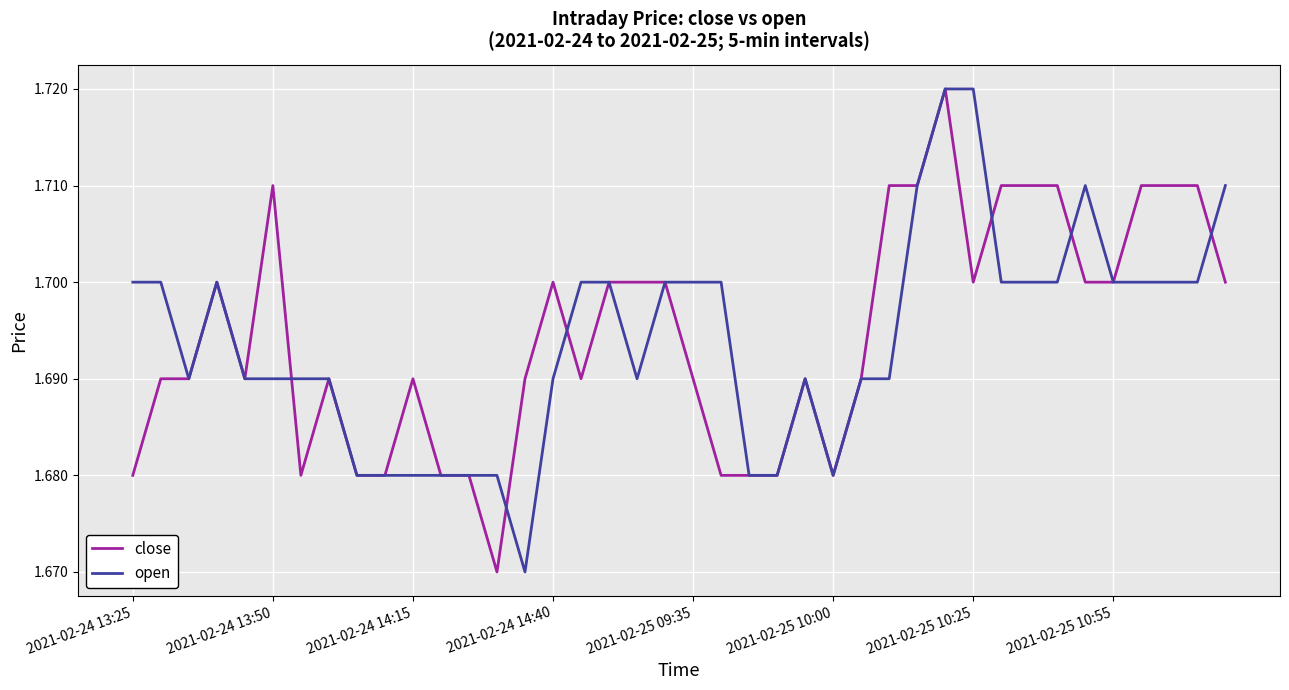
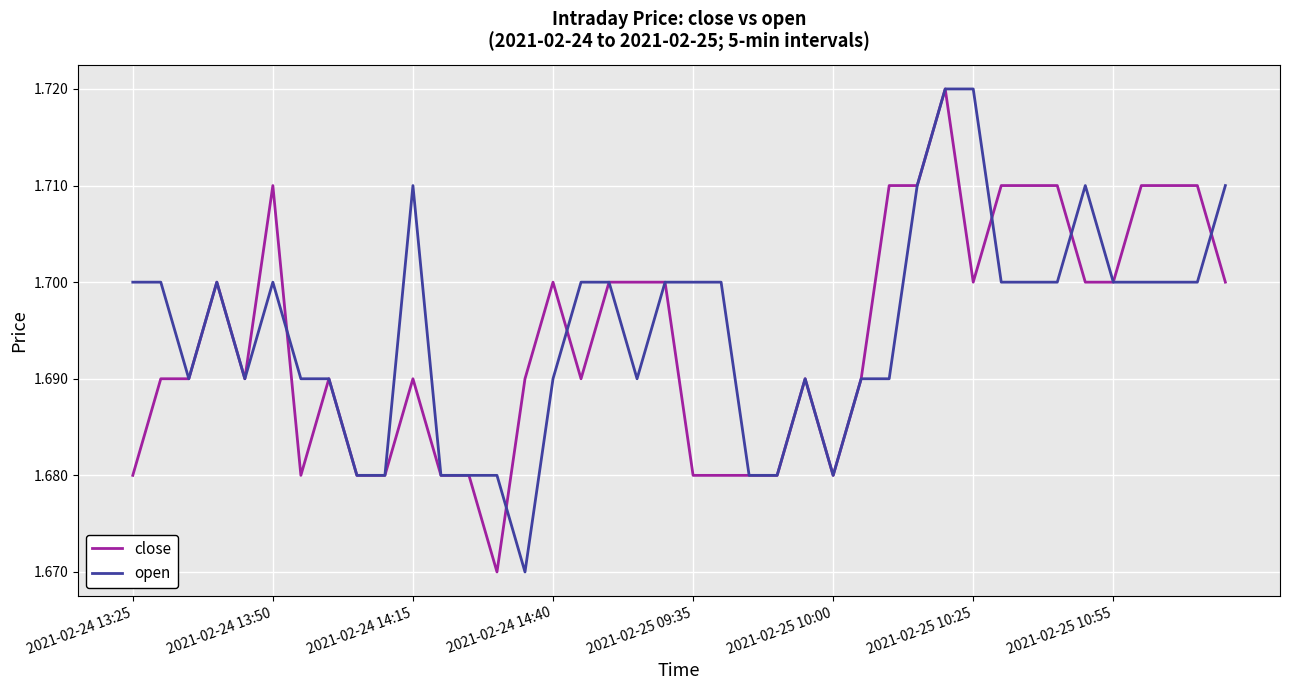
  {
    "close": {
      "2021-02-24 13:25": 1.68,
      "2021-02-24 13:50": 1.71,
      "2021-02-24 14:15": 1.69,
      "2021-02-24 14:40": 1.70,
-     "2021-02-25 09:35": 1.69,
+     "2021-02-25 09:35": 1.68,
      "2021-02-25 10:25": 1.70
    },
    "open": {
      "2021-02-24 13:25": 1.70,
-     "2021-02-24 13:50": 1.69,
-     "2021-02-24 14:15": 1.68,
+     "2021-02-24 13:50": 1.70,
+     "2021-02-24 14:15": 1.71,
      "2021-02-24 14:40": 1.69,
      "2021-02-25 09:35": 1.70,
      "2021-02-25 10:25": 1.72
    }
  }
